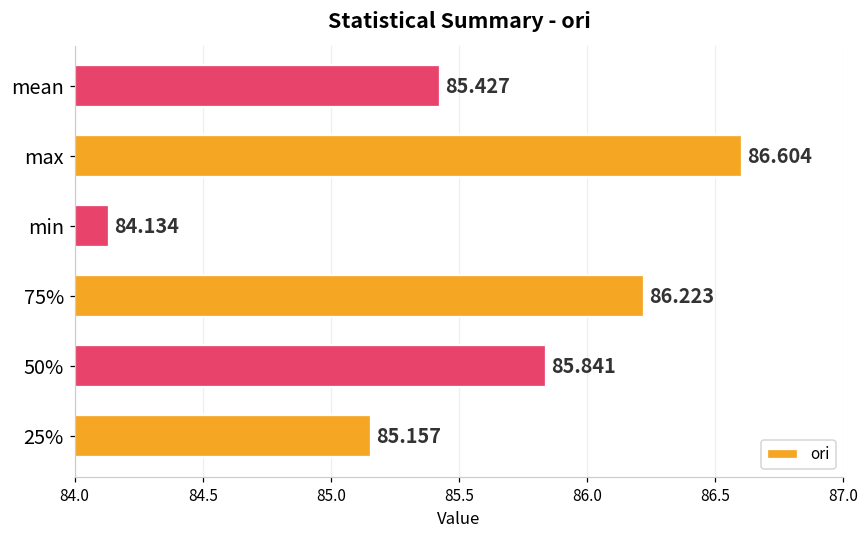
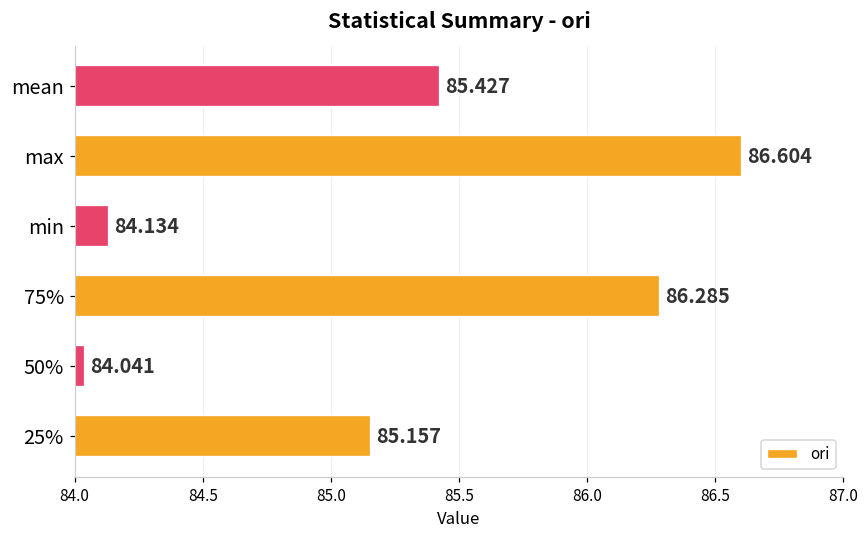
  {
    "mean": 85.427,
    "max": 86.604,
    "min": 84.134,
-   "75%": 86.223,
-   "50%": 85.841,
+   "75%": 86.285,
+   "50%": 84.041,
    "25%": 85.157
  }
